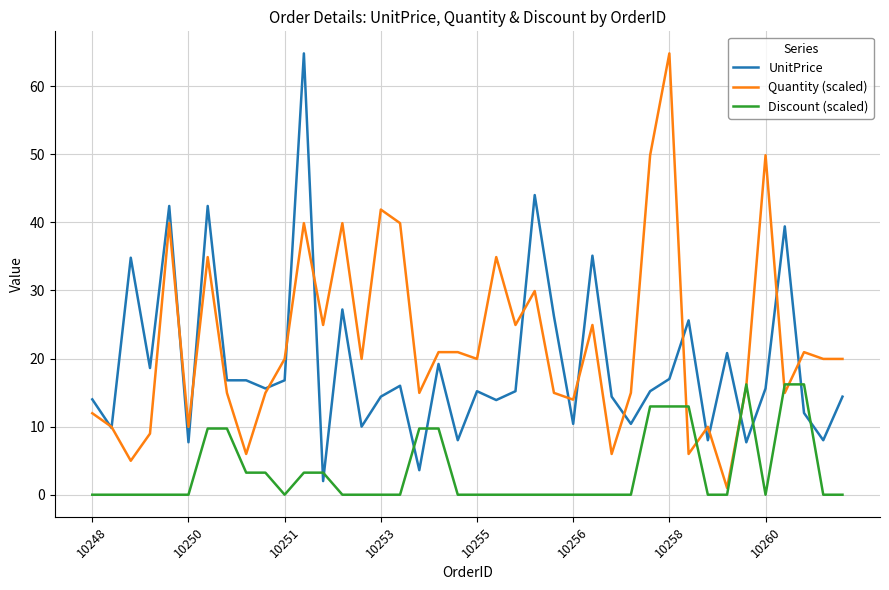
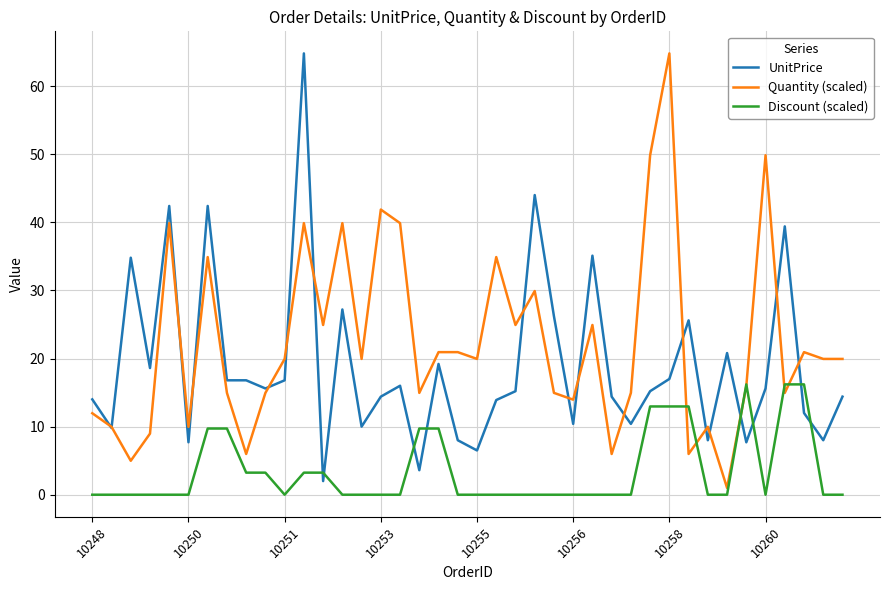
  {
    "UnitPrice": {
      "10248": 14,
      "10250": 8,
      "10251": 17,
      "10253": 14,
-     "10255": 15,
+     "10255": 7,
      "10256": 10,
      "10258": 17,
      "10260": 16
    },
    "Quantity (scaled)": {
      "10248": 12,
      "10250": 10,
      "10251": 20,
      "10253": 42,
      "10255": 20,
      "10256": 14,
      "10258": 65,
      "10260": 50
    },
    "Discount (scaled)": {
      "10248": 0,
      "10250": 0,
      "10251": 0,
      "10253": 0,
      "10255": 0,
      "10256": 0,
      "10258": 13,
      "10260": 0
    }
  }
